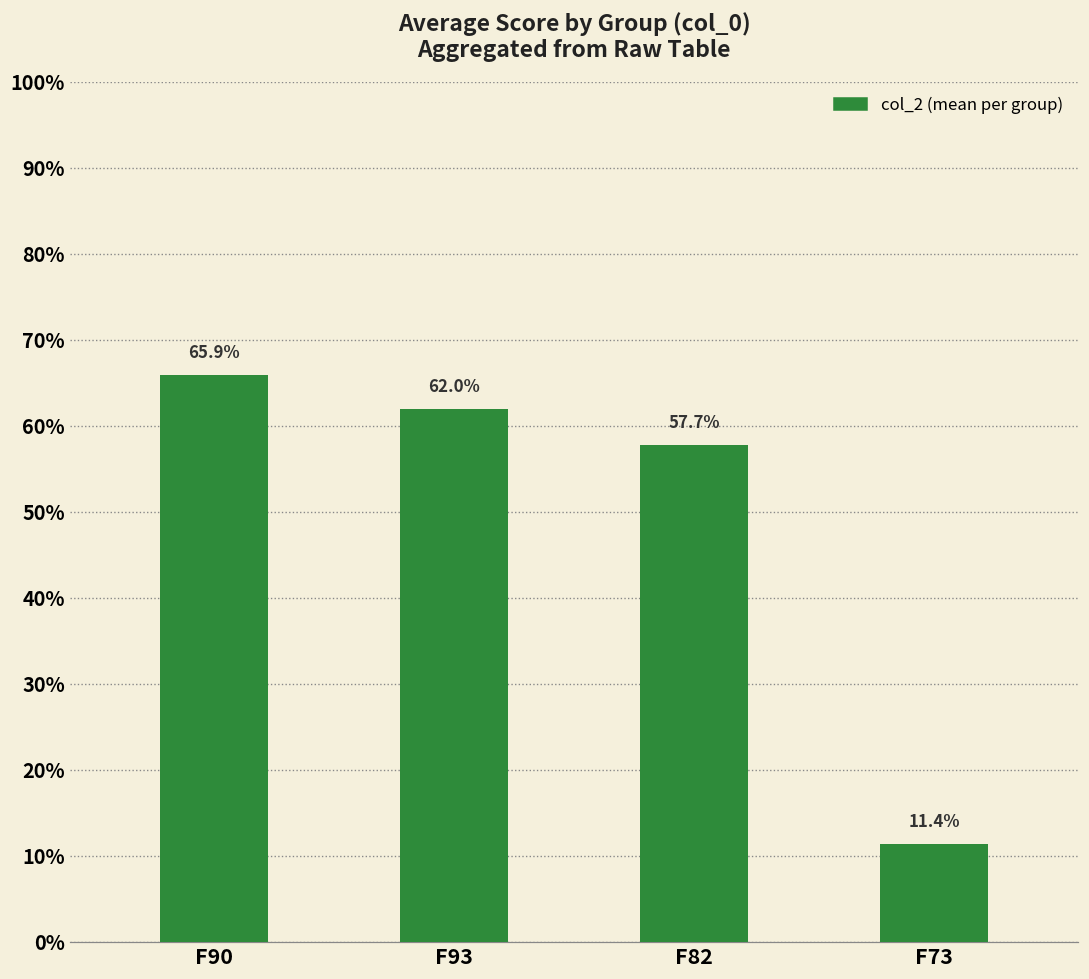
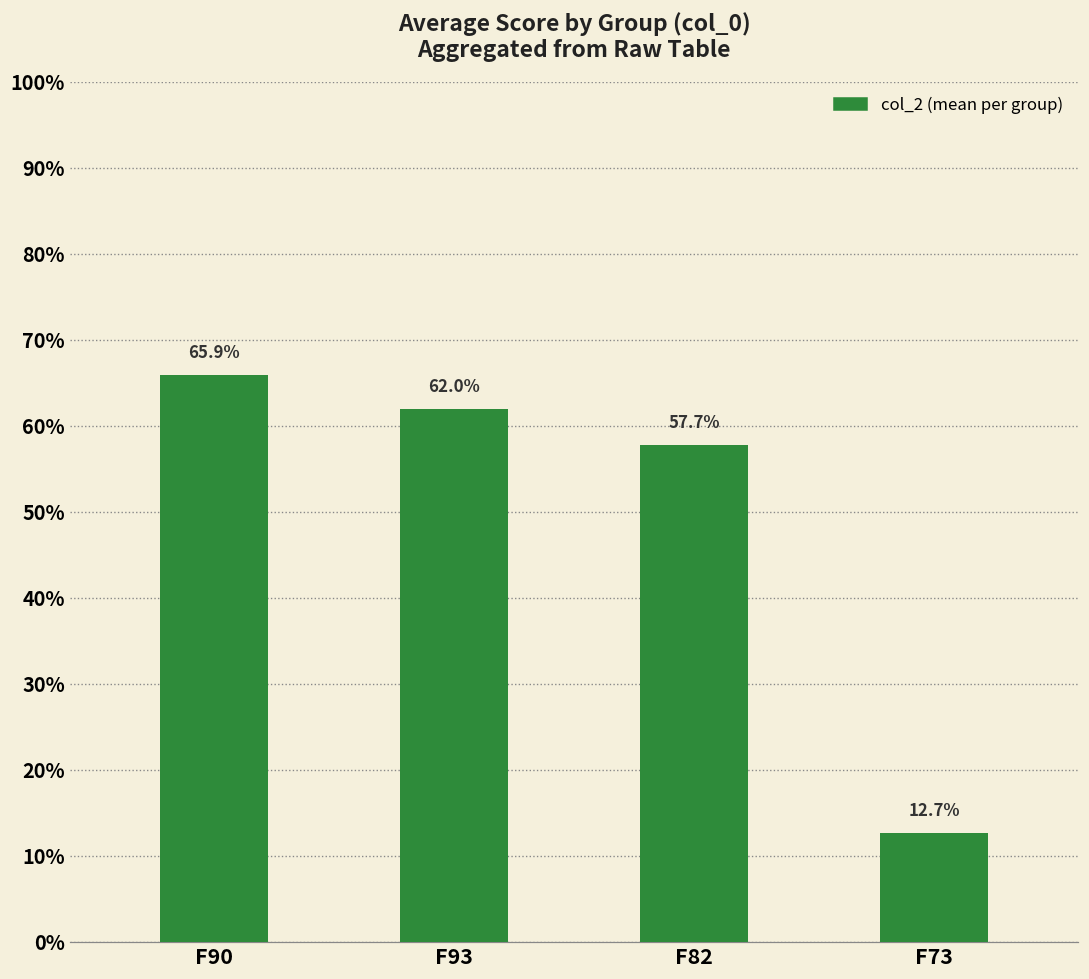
  {
    "F90": "65.9%",
    "F93": "62.0%",
    "F82": "57.7%",
-   "F73": "11.4%"
+   "F73": "12.7%"
  }
